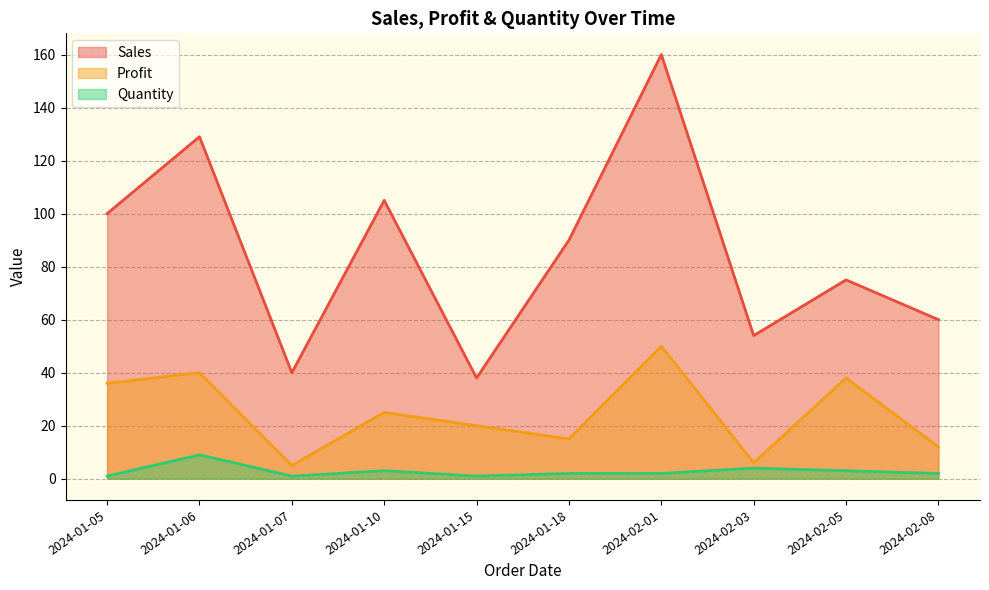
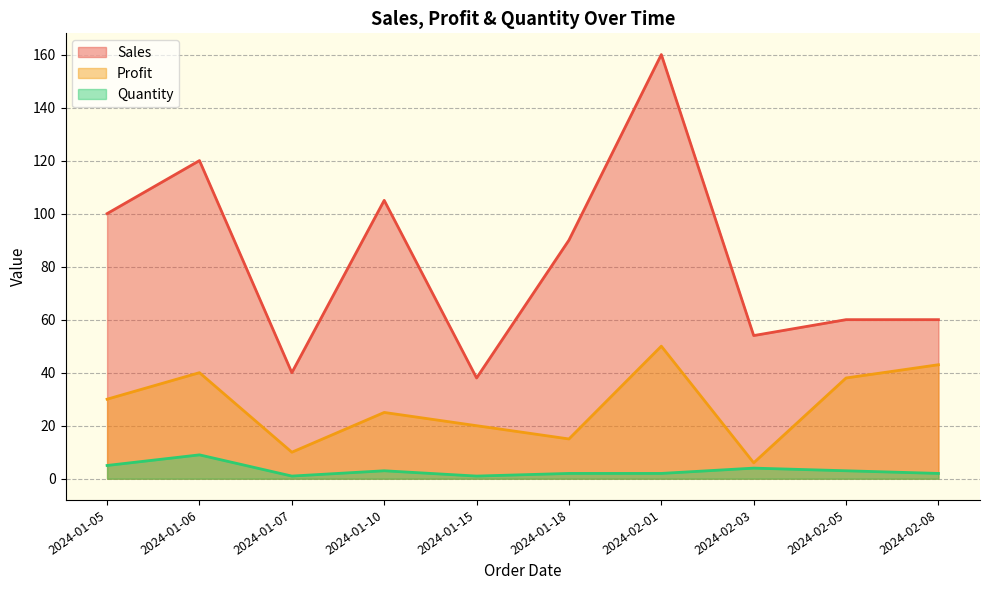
  {
    "Sales": {
      "2024-01-05": 100,
-     "2024-01-06": 129,
+     "2024-01-06": 120,
      "2024-01-07": 40,
      "2024-01-10": 105,
      "2024-01-15": 38,
      "2024-01-18": 90,
      "2024-02-01": 160,
      "2024-02-03": 54,
-     "2024-02-05": 75,
+     "2024-02-05": 60,
      "2024-02-08": 60
    },
    "Profit": {
-     "2024-01-05": 36,
+     "2024-01-05": 30,
      "2024-01-06": 40,
-     "2024-01-07": 5,
+     "2024-01-07": 10,
      "2024-01-10": 25,
      "2024-01-15": 20,
      "2024-01-18": 15,
      "2024-02-01": 50,
      "2024-02-03": 6,
      "2024-02-05": 38,
-     "2024-02-08": 12
+     "2024-02-08": 43
    },
    "Quantity": {
-     "2024-01-05": 1,
+     "2024-01-05": 5,
      "2024-01-06": 9,
      "2024-01-07": 1,
      "2024-01-10": 3,
      "2024-01-15": 1,
      "2024-01-18": 2,
      "2024-02-01": 2,
      "2024-02-03": 4,
      "2024-02-05": 3,
      "2024-02-08": 2
    }
  }
